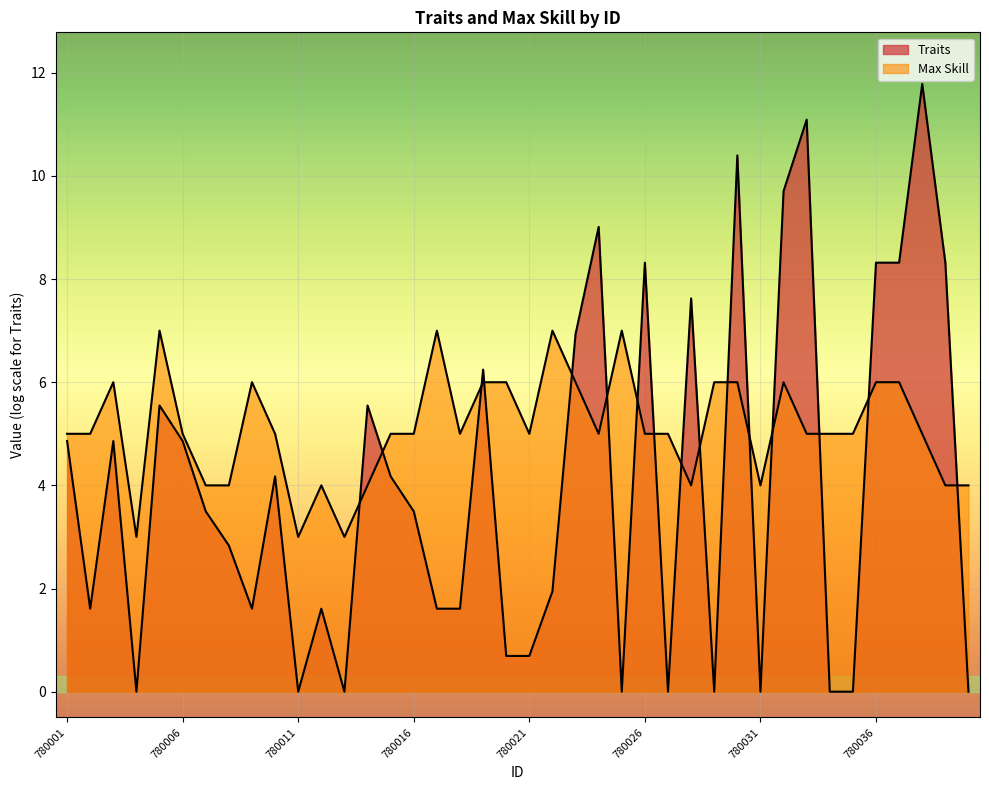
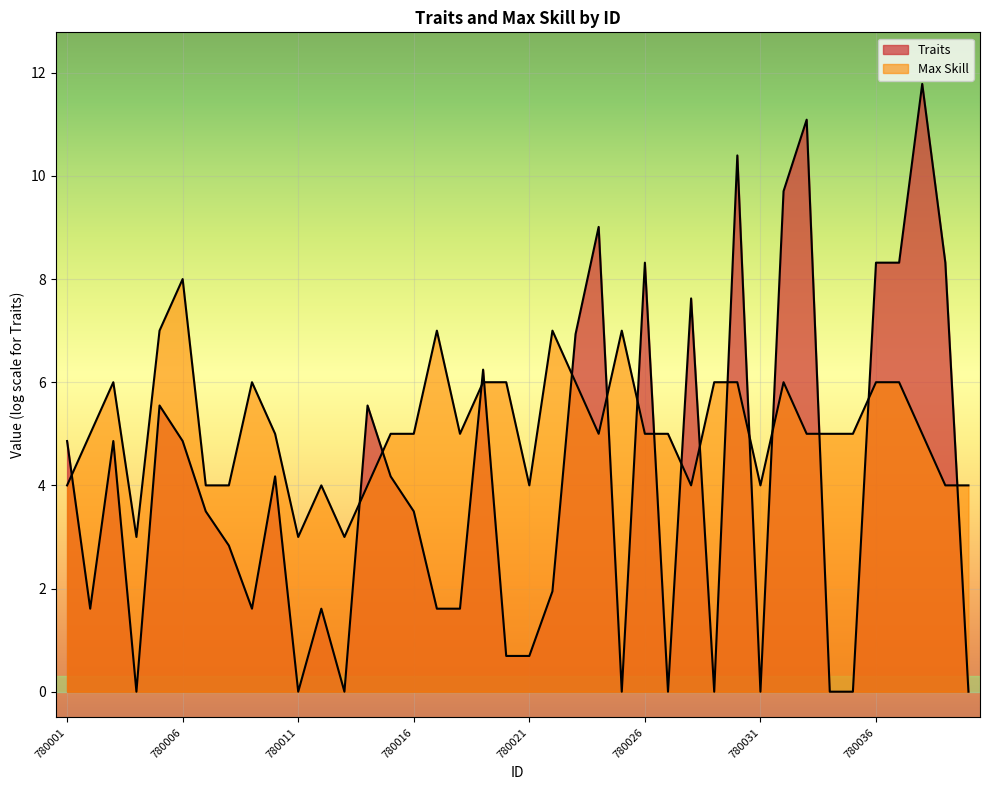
  {
    "Traits": {
      "780001": 4.9,
      "780006": 4.9,
      "780011": 0,
      "780016": 3.5,
      "780021": 0.7,
      "780026": 8.3,
      "780031": 0,
      "780036": 8.3
    },
    "Max Skill": {
-     "780001": 5,
-     "780006": 5,
+     "780001": 4,
+     "780006": 8,
      "780011": 3,
      "780016": 5,
-     "780021": 5,
+     "780021": 4,
      "780026": 5,
      "780031": 4,
      "780036": 6
    }
  }
